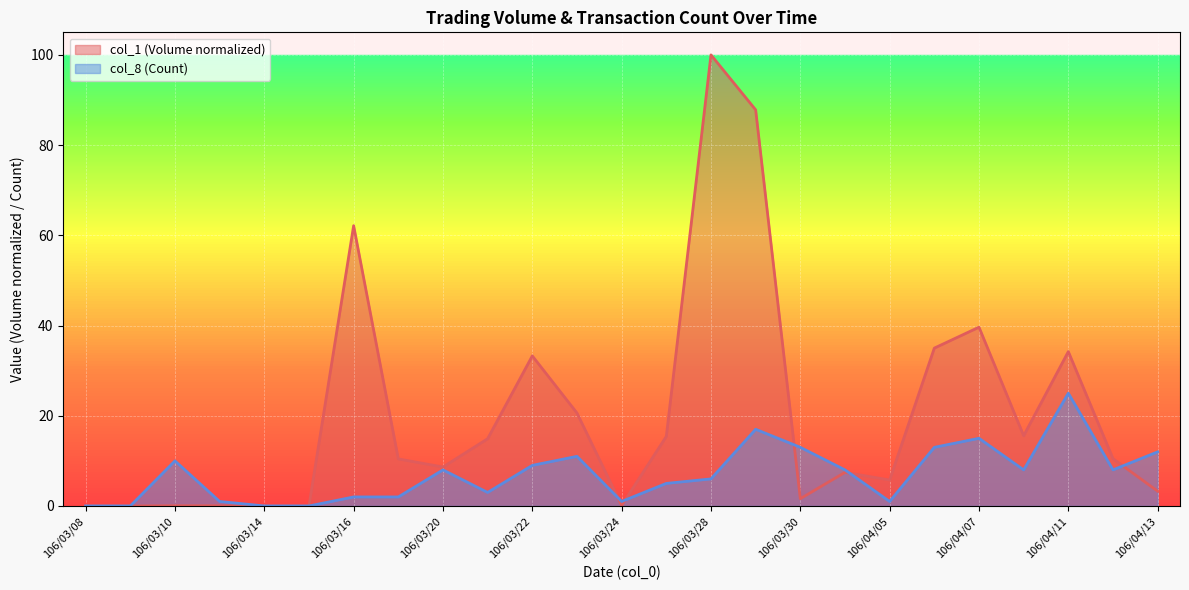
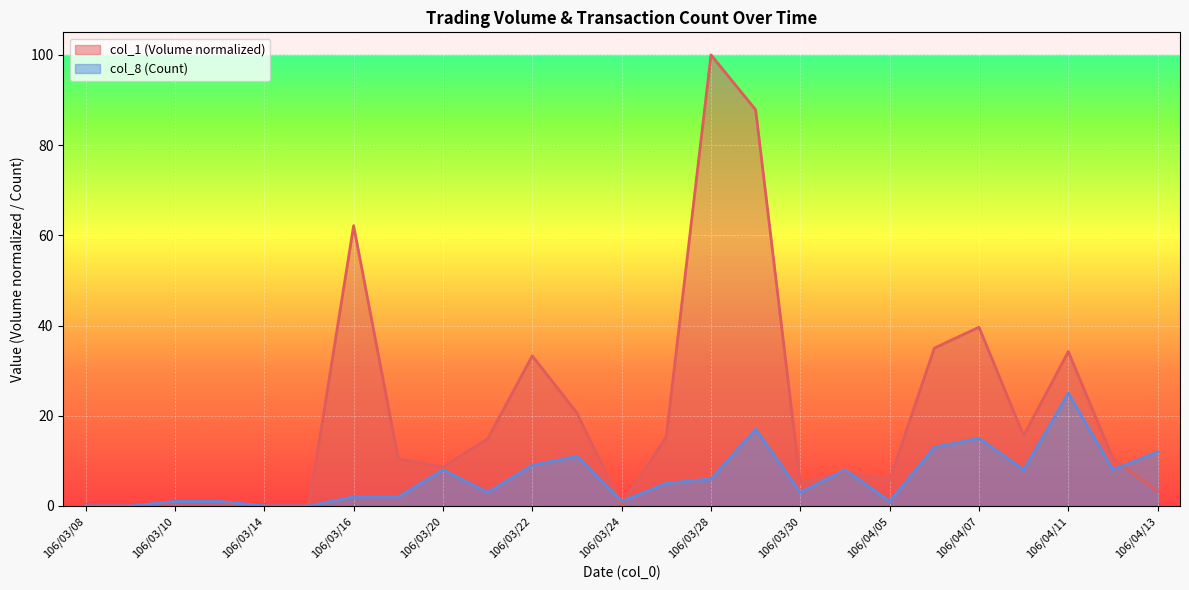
  {
    "col_1 (Volume normalized)": {
      "106/03/10": 0,
      "106/03/16": 62,
      "106/03/20": 9,
      "106/03/22": 33,
      "106/03/24": 0,
      "106/03/28": 100,
-     "106/03/30": 2,
+     "106/03/30": 5,
      "106/04/05": 6,
      "106/04/07": 40,
      "106/04/11": 34,
      "106/04/13": 3
    },
    "col_8 (Count)": {
-     "106/03/10": 10,
+     "106/03/10": 1,
      "106/03/16": 2,
      "106/03/20": 8,
      "106/03/22": 9,
      "106/03/24": 1,
      "106/03/28": 6,
-     "106/03/30": 13,
+     "106/03/30": 3,
      "106/04/05": 1,
      "106/04/07": 15,
      "106/04/11": 25,
      "106/04/13": 12
    }
  }
